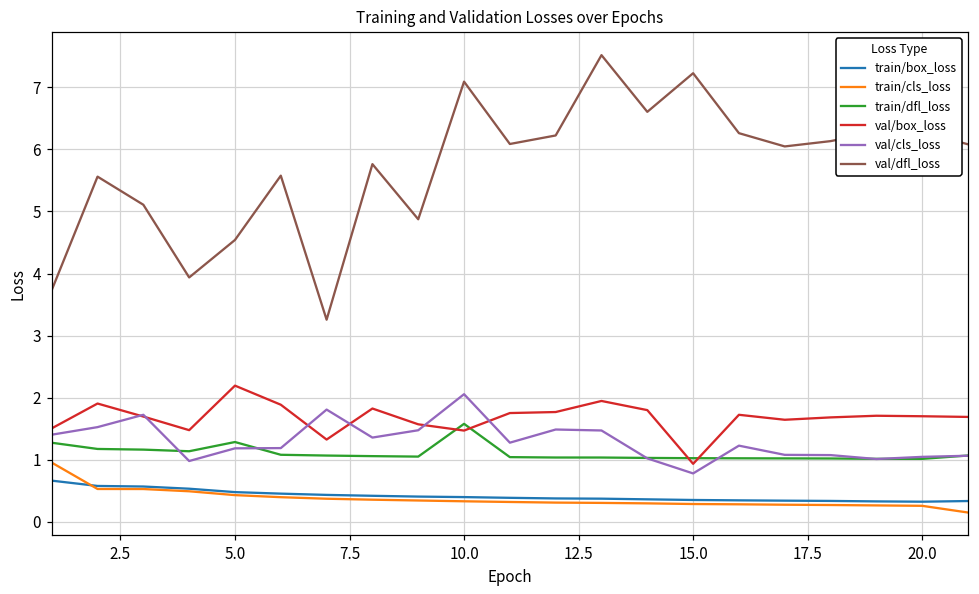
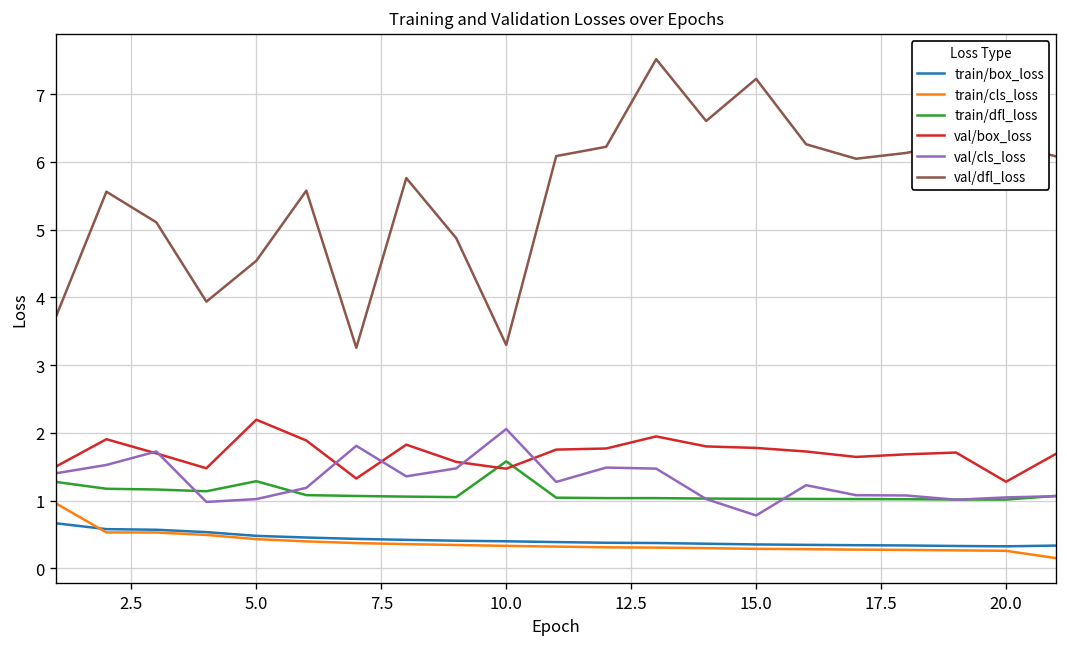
  {
    "train/box_loss": {
      "5.0": 0.5,
      "10.0": 0.4,
      "15.0": 0.4,
      "20.0": 0.3
    },
    "train/cls_loss": {
      "5.0": 0.4,
      "10.0": 0.3,
      "15.0": 0.3,
      "20.0": 0.3
    },
    "train/dfl_loss": {
      "5.0": 1.3,
      "10.0": 1.6,
      "15.0": 1.0
    },
    "val/box_loss": {
      "5.0": 2.2,
      "10.0": 1.5,
-     "15.0": 0.9,
-     "20.0": 1.7
+     "15.0": 1.8,
+     "20.0": 1.3
    },
    "val/cls_loss": {
-     "5.0": 1.2,
+     "5.0": 1.0,
      "10.0": 2.1,
      "15.0": 0.8
    },
    "val/dfl_loss": {
      "5.0": 4.5,
-     "10.0": 7.1,
+     "10.0": 3.3,
      "15.0": 7.2
    }
  }
